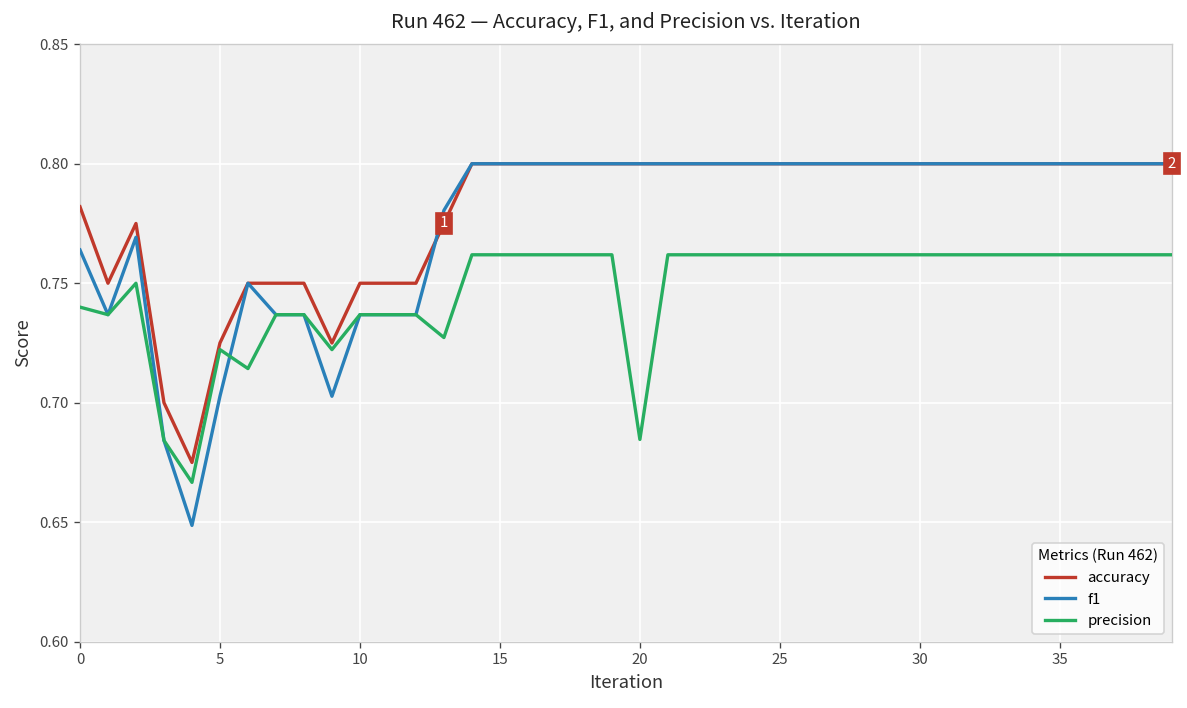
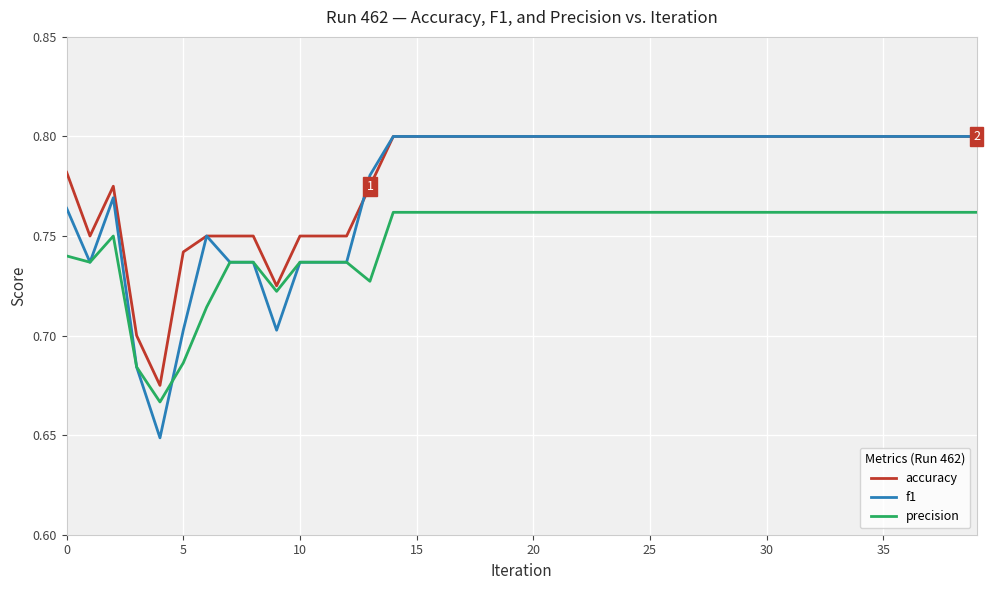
  {
    "accuracy": {
      "0": 0.782,
-     "5": 0.725,
+     "5": 0.742,
      "10": 0.750
    },
    "f1": {
      "0": 0.764,
      "5": 0.703
    },
    "precision": {
      "0": 0.740,
-     "5": 0.722,
+     "5": 0.686,
      "15": 0.762,
-     "20": 0.685,
+     "20": 0.762,
      "25": 0.762,
      "30": 0.762,
      "35": 0.762
    }
  }
